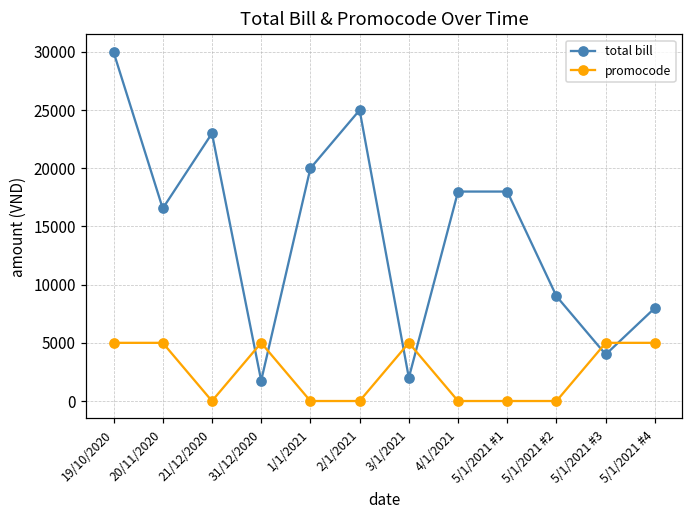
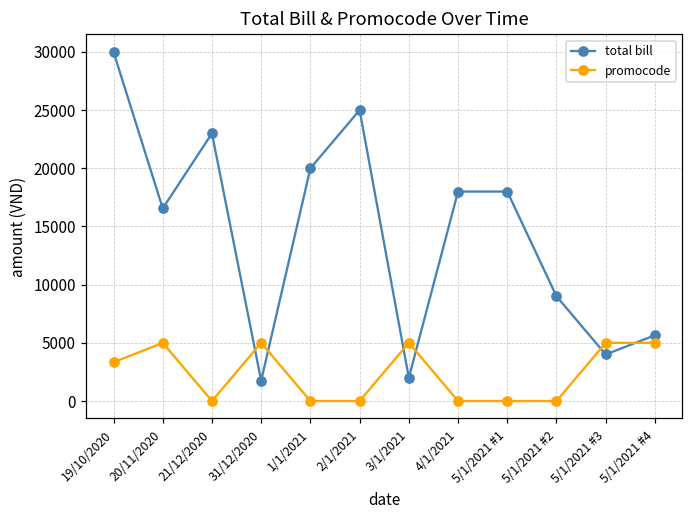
  {
    "total bill": {
      "19/10/2020": 30000,
      "20/11/2020": 16500,
      "21/12/2020": 23000,
      "31/12/2020": 1800,
      "1/1/2021": 20000,
      "2/1/2021": 25000,
      "3/1/2021": 2000,
      "4/1/2021": 18000,
      "5/1/2021 #1": 18000,
      "5/1/2021 #2": 9000,
      "5/1/2021 #3": 4000,
-     "5/1/2021 #4": 8000
+     "5/1/2021 #4": 5700
    },
    "promocode": {
-     "19/10/2020": 5000,
+     "19/10/2020": 3300,
      "20/11/2020": 5000,
      "21/12/2020": 0,
      "31/12/2020": 5000,
      "1/1/2021": 0,
      "2/1/2021": 0,
      "3/1/2021": 5000,
      "4/1/2021": 0,
      "5/1/2021 #1": 0,
      "5/1/2021 #2": 0,
      "5/1/2021 #3": 5000,
      "5/1/2021 #4": 5000
    }
  }
